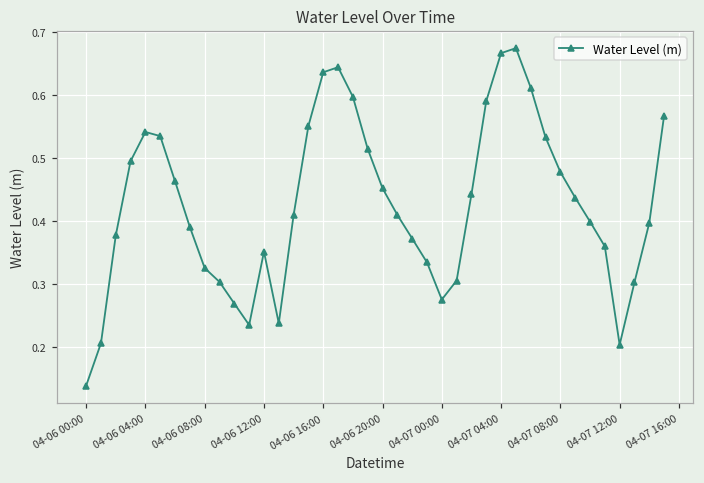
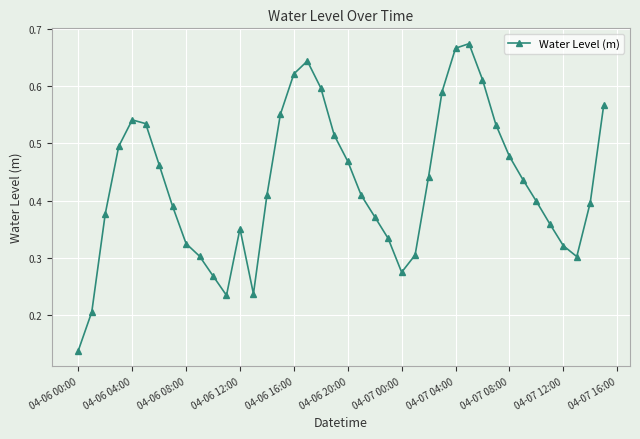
  {
    "04-06 00:00": 0.14,
    "04-06 04:00": 0.54,
    "04-06 08:00": 0.33,
    "04-06 12:00": 0.35,
-   "04-06 16:00": 0.64,
-   "04-06 20:00": 0.45,
+   "04-06 16:00": 0.62,
+   "04-06 20:00": 0.47,
    "04-07 00:00": 0.28,
    "04-07 04:00": 0.67,
    "04-07 08:00": 0.48,
-   "04-07 12:00": 0.20
+   "04-07 12:00": 0.32
  }
